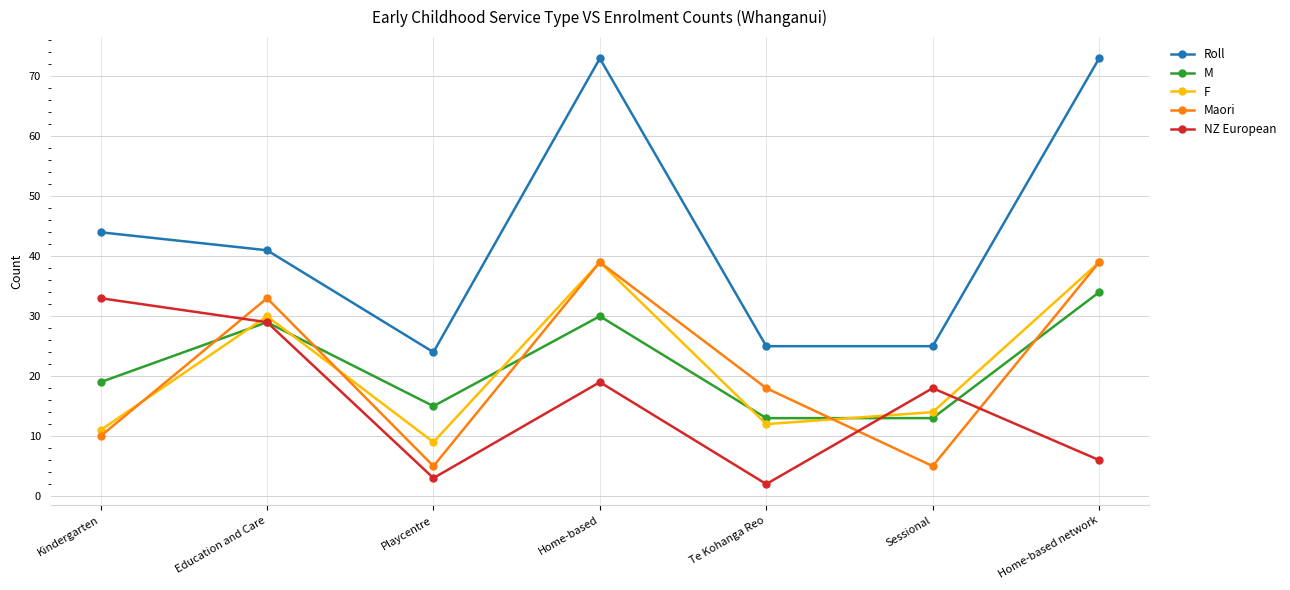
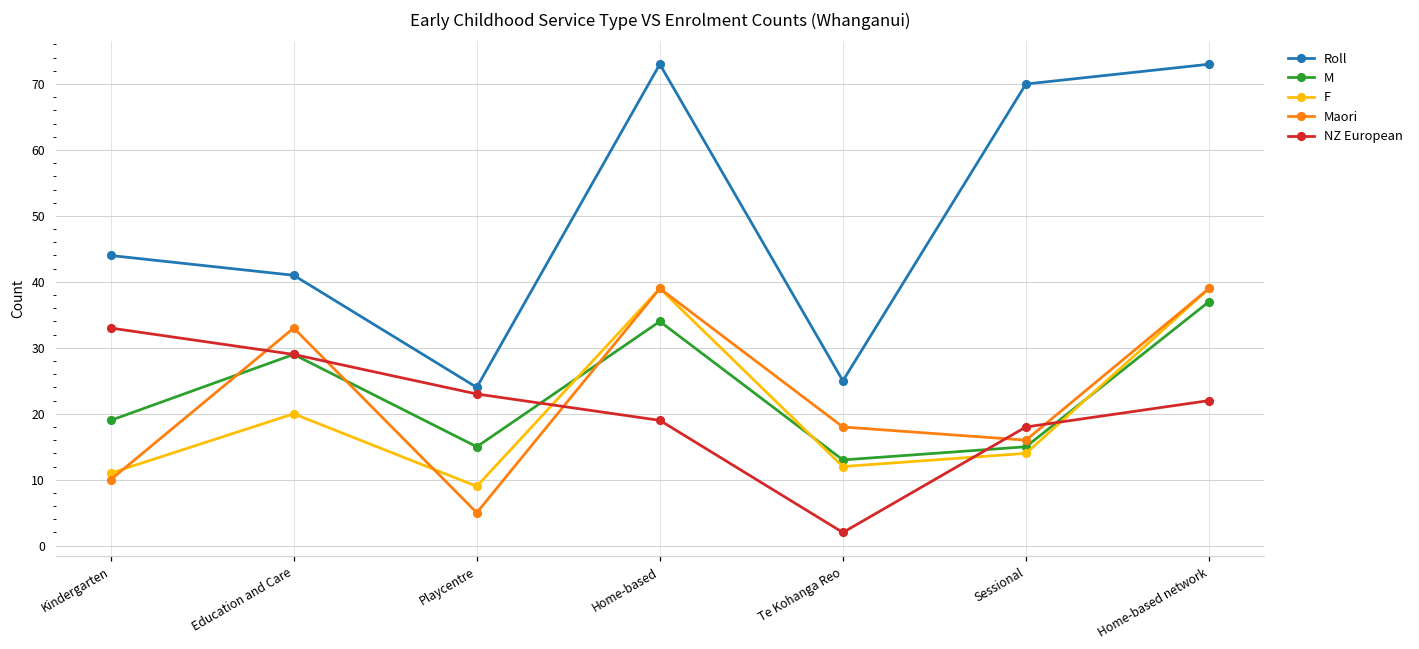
  {
    "Roll": {
      "Kindergarten": 44,
      "Education and Care": 41,
      "Playcentre": 24,
      "Home-based": 73,
      "Te Kohanga Reo": 25,
-     "Sessional": 25,
+     "Sessional": 70,
      "Home-based network": 73
    },
    "M": {
      "Kindergarten": 19,
      "Playcentre": 15,
-     "Home-based": 30,
+     "Home-based": 34,
      "Te Kohanga Reo": 13,
-     "Sessional": 13,
-     "Home-based network": 34
+     "Sessional": 15,
+     "Home-based network": 37
    },
    "F": {
      "Kindergarten": 11,
-     "Education and Care": 30,
+     "Education and Care": 20,
      "Playcentre": 9,
      "Te Kohanga Reo": 12,
      "Sessional": 14
    },
    "Maori": {
      "Kindergarten": 10,
      "Education and Care": 33,
      "Playcentre": 5,
      "Te Kohanga Reo": 18,
-     "Sessional": 5
+     "Sessional": 16
    },
    "NZ European": {
      "Kindergarten": 33,
-     "Playcentre": 3,
+     "Playcentre": 23,
      "Home-based": 19,
      "Te Kohanga Reo": 2,
      "Sessional": 18,
-     "Home-based network": 6
+     "Home-based network": 22
    }
  }
